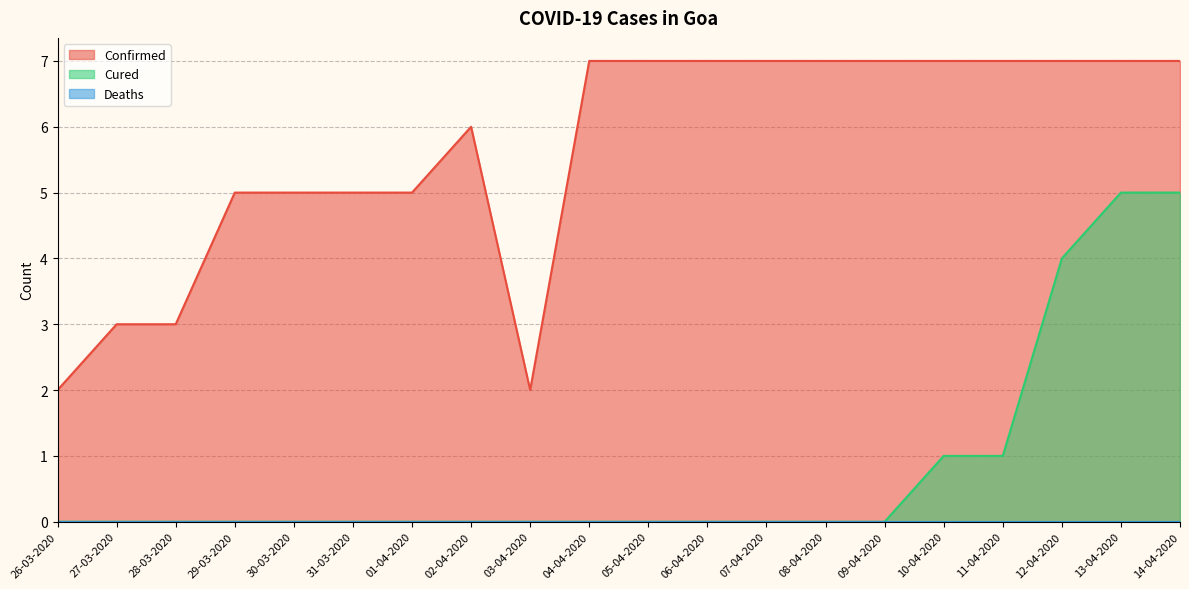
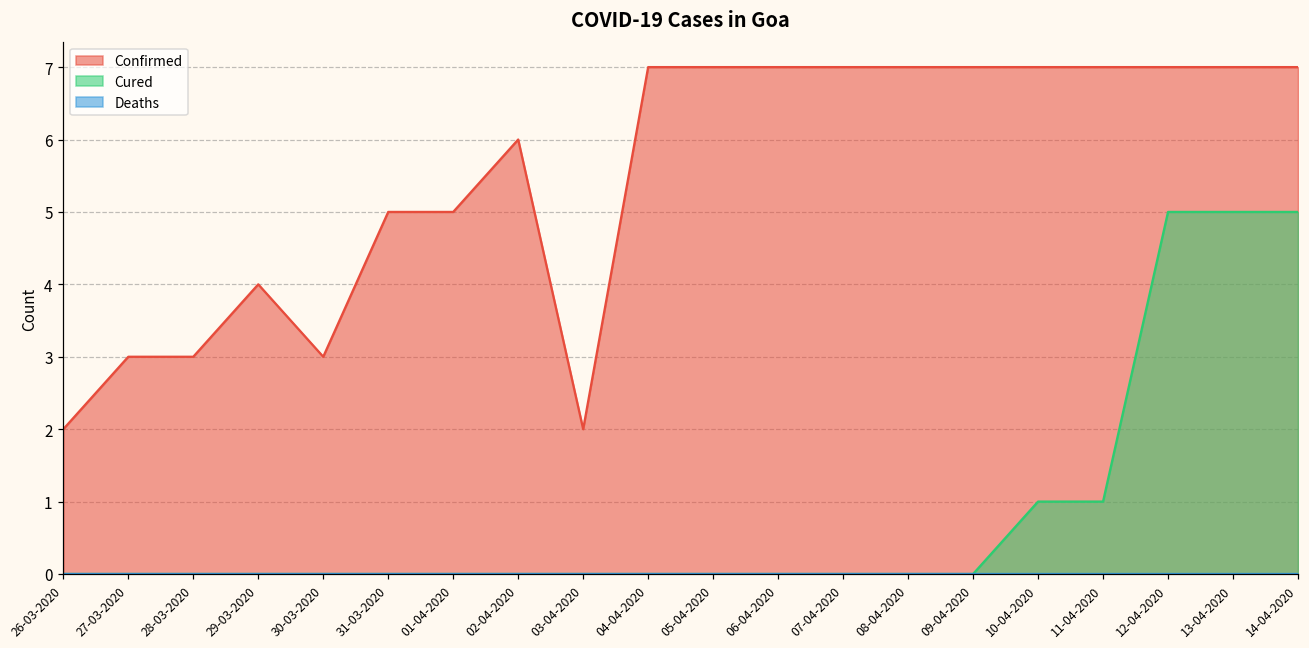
  {
    "Confirmed": {
      "26-03-2020": 2,
      "27-03-2020": 3,
      "28-03-2020": 3,
-     "29-03-2020": 5,
-     "30-03-2020": 5,
+     "29-03-2020": 4,
+     "30-03-2020": 3,
      "31-03-2020": 5,
      "01-04-2020": 5,
      "02-04-2020": 6,
      "03-04-2020": 2,
      "04-04-2020": 7,
      "05-04-2020": 7,
      "06-04-2020": 7,
      "07-04-2020": 7,
      "08-04-2020": 7,
      "09-04-2020": 7,
      "10-04-2020": 7,
      "11-04-2020": 7,
      "12-04-2020": 7,
      "13-04-2020": 7,
      "14-04-2020": 7
    },
    "Cured": {
      "10-04-2020": 1,
      "11-04-2020": 1,
-     "12-04-2020": 4,
+     "12-04-2020": 5,
      "13-04-2020": 5,
      "14-04-2020": 5
    },
    "Deaths": {
      "10-04-2020": 0,
      "11-04-2020": 0,
      "12-04-2020": 0,
      "13-04-2020": 0,
      "14-04-2020": 0
    }
  }
